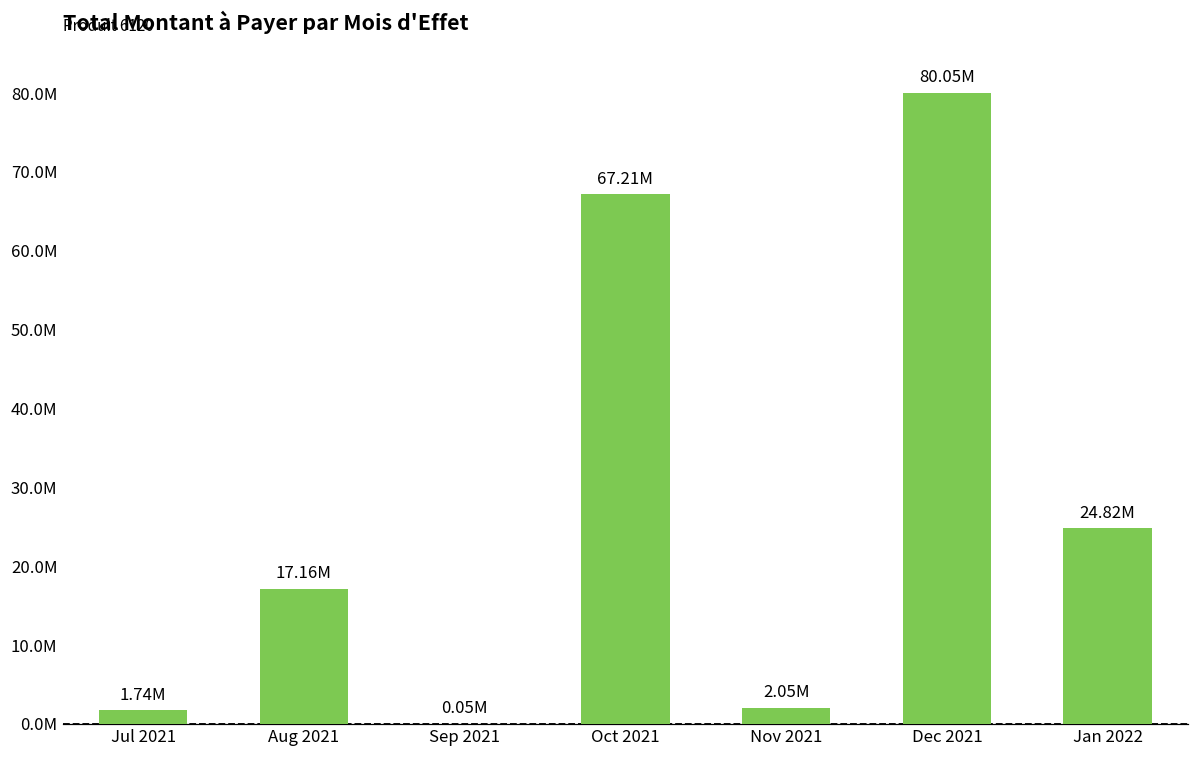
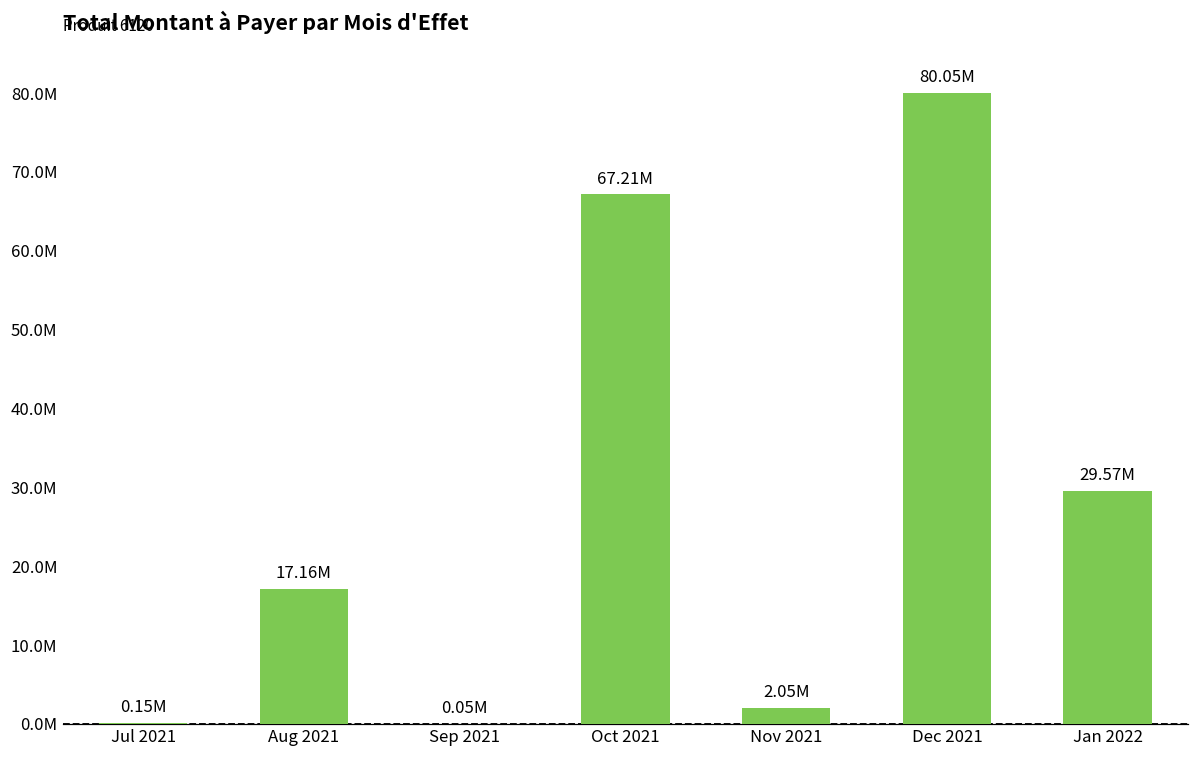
  {
-   "Jul 2021": "1.74M",
+   "Jul 2021": "0.15M",
    "Aug 2021": "17.16M",
    "Sep 2021": "0.05M",
    "Oct 2021": "67.21M",
    "Nov 2021": "2.05M",
    "Dec 2021": "80.05M",
-   "Jan 2022": "24.82M"
+   "Jan 2022": "29.57M"
  }
